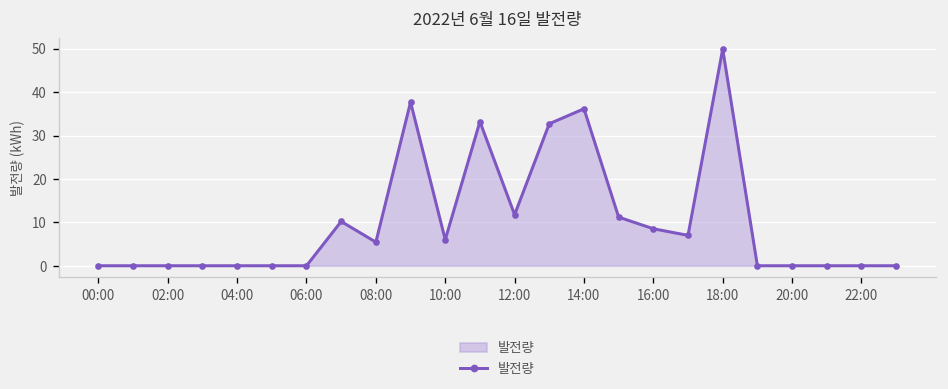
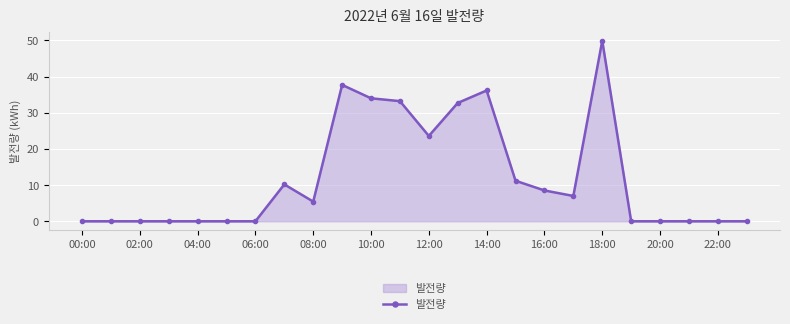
  {
    "00:00": 0,
    "02:00": 0,
    "04:00": 0,
    "06:00": 0,
    "08:00": 5,
-   "10:00": 6,
-   "12:00": 12,
+   "10:00": 34,
+   "12:00": 24,
    "14:00": 36,
    "16:00": 9,
    "18:00": 50,
    "20:00": 0,
    "22:00": 0
  }
